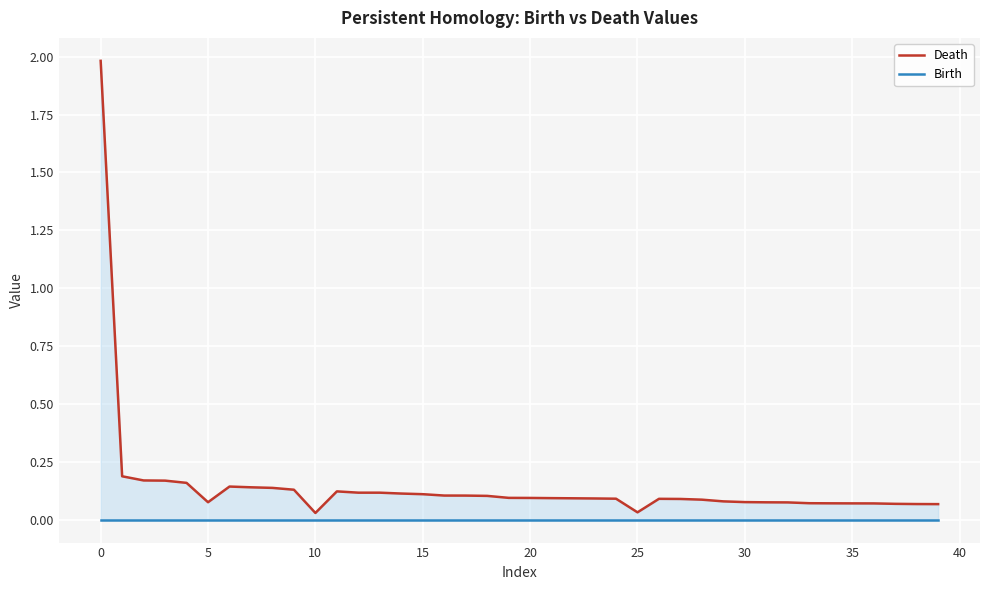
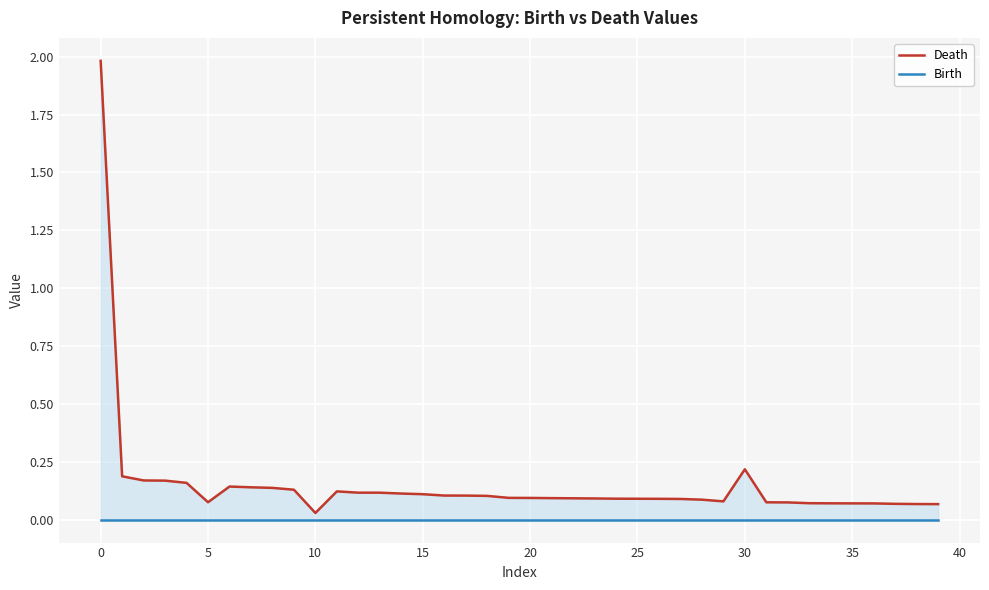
  {
    "Death": {
      "0": 1.98,
      "5": 0.08,
      "10": 0.03,
      "15": 0.11,
      "20": 0.09,
-     "25": 0.03,
-     "30": 0.08,
+     "25": 0.09,
+     "30": 0.22,
      "35": 0.07
    },
    "Birth": {
      "0": 0.00,
      "5": 0.00,
      "10": 0.00,
      "15": 0.00,
      "20": 0.00,
      "25": 0.00,
      "30": 0.00,
      "35": 0.00
    }
  }
